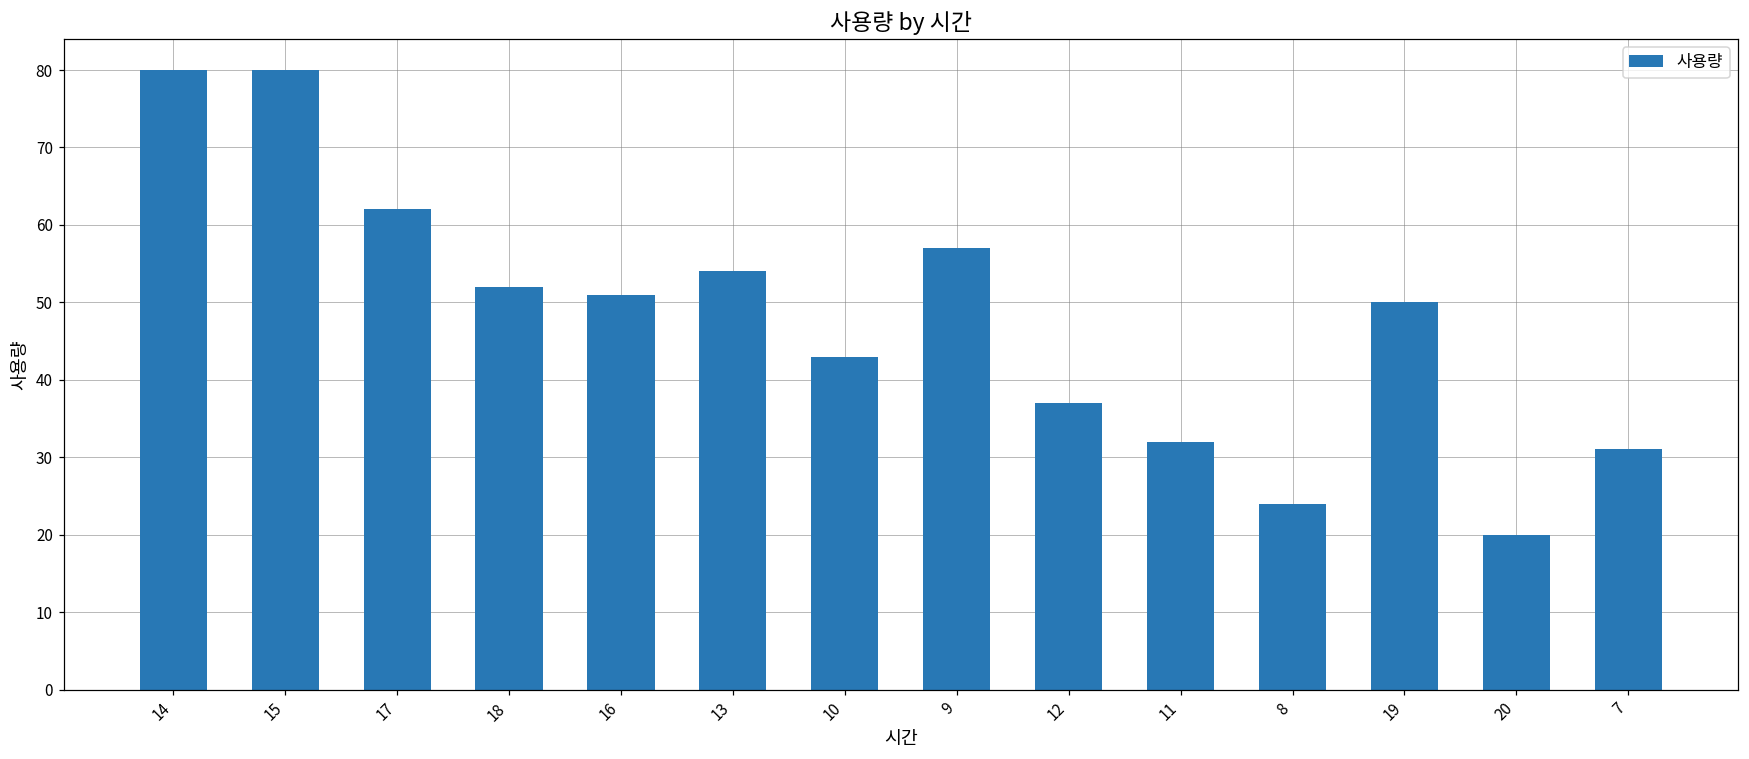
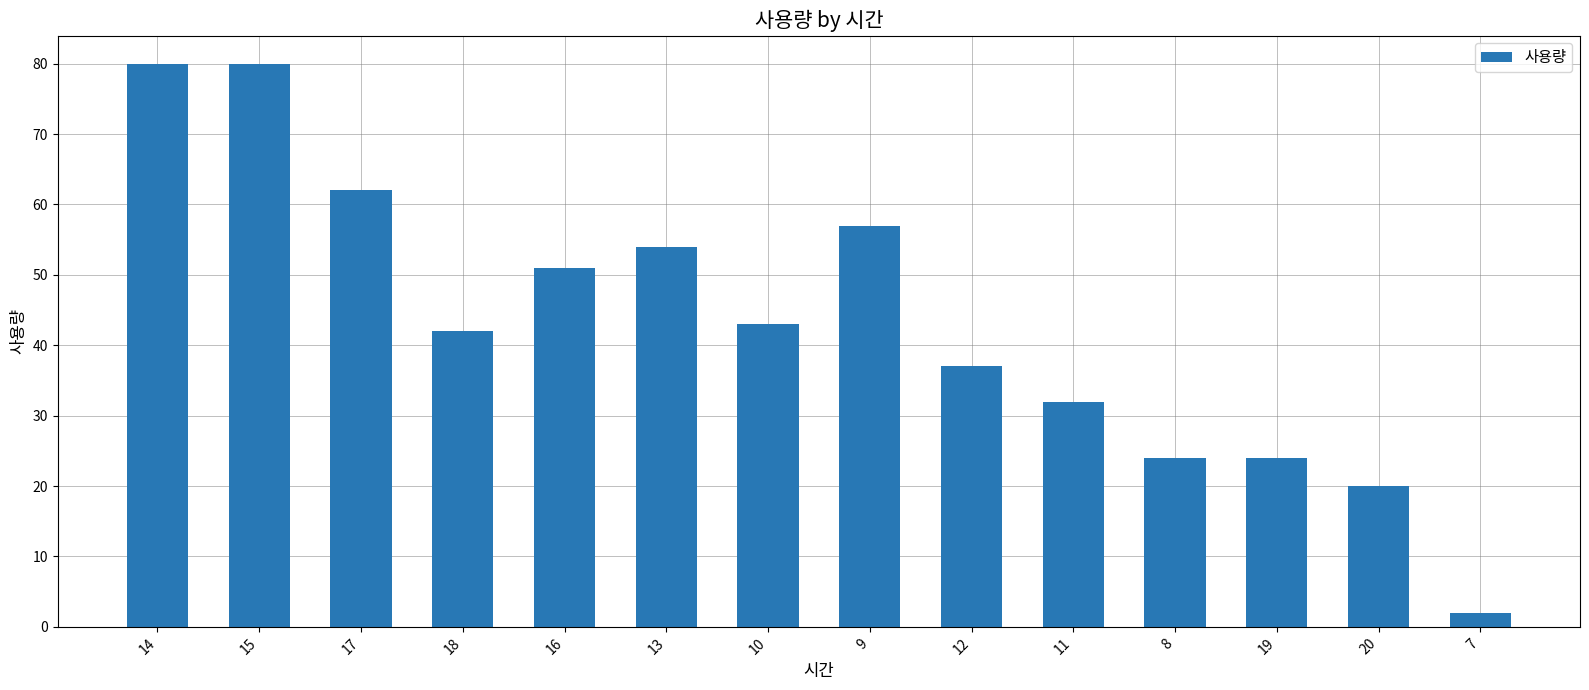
  {
    "14": 80,
    "15": 80,
    "17": 62,
-   "18": 52,
+   "18": 42,
    "16": 51,
    "13": 54,
    "10": 43,
    "9": 57,
    "12": 37,
    "11": 32,
    "8": 24,
-   "19": 50,
+   "19": 24,
    "20": 20,
-   "7": 31
+   "7": 2
  }
